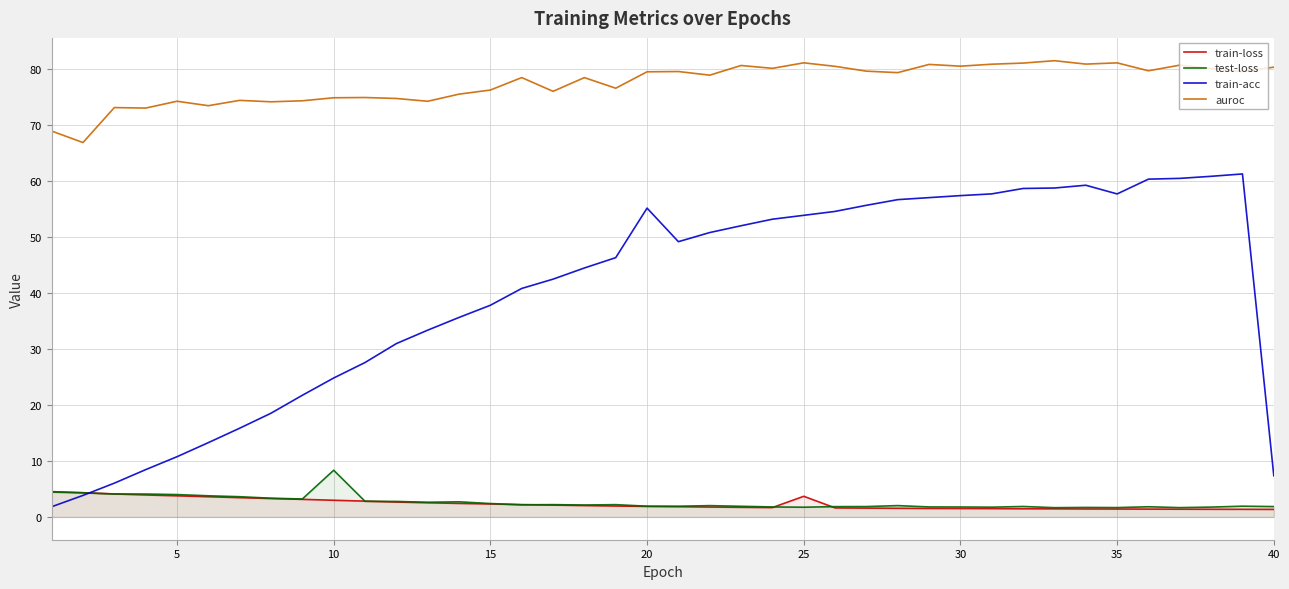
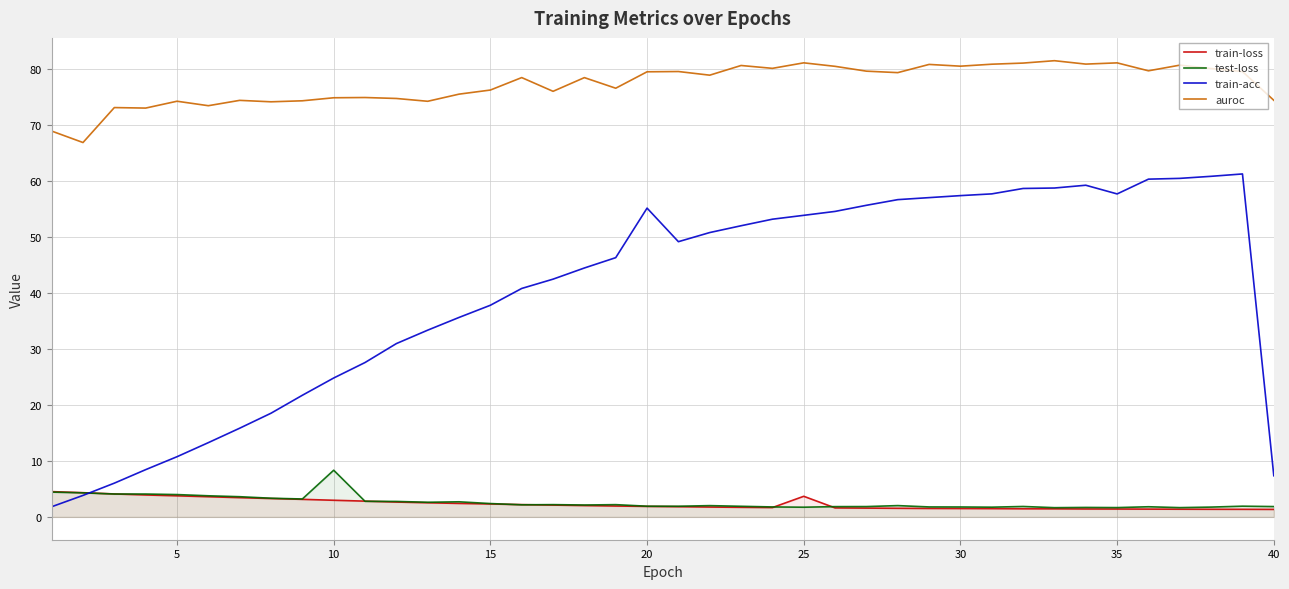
  {
    "train-loss": {
      "10": 3,
      "25": 4,
      "40": 1
    },
    "test-loss": {
      "10": 8,
      "25": 2,
      "40": 2
    },
    "train-acc": {
      "5": 11,
      "10": 25,
      "15": 38,
      "20": 55,
      "25": 54,
      "30": 57,
      "35": 58,
      "40": 7
    },
    "auroc": {
      "5": 74,
      "10": 75,
      "15": 76,
      "20": 80,
      "25": 81,
      "30": 81,
      "35": 81,
-     "40": 80
+     "40": 74
    }
  }
